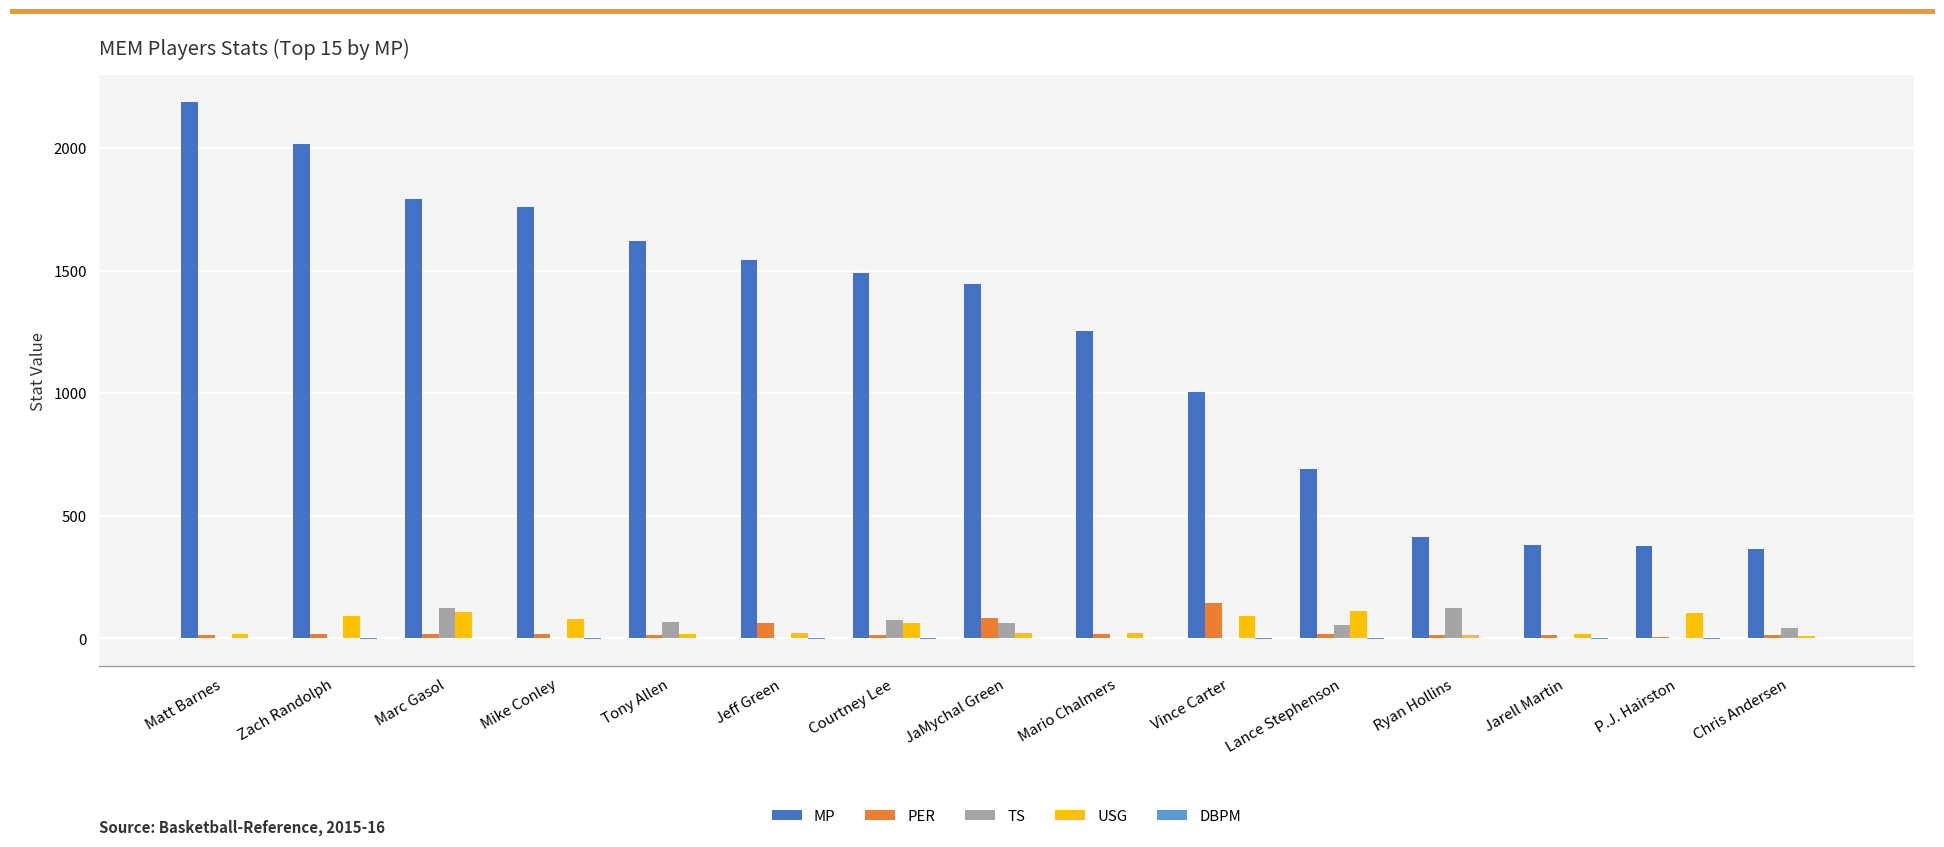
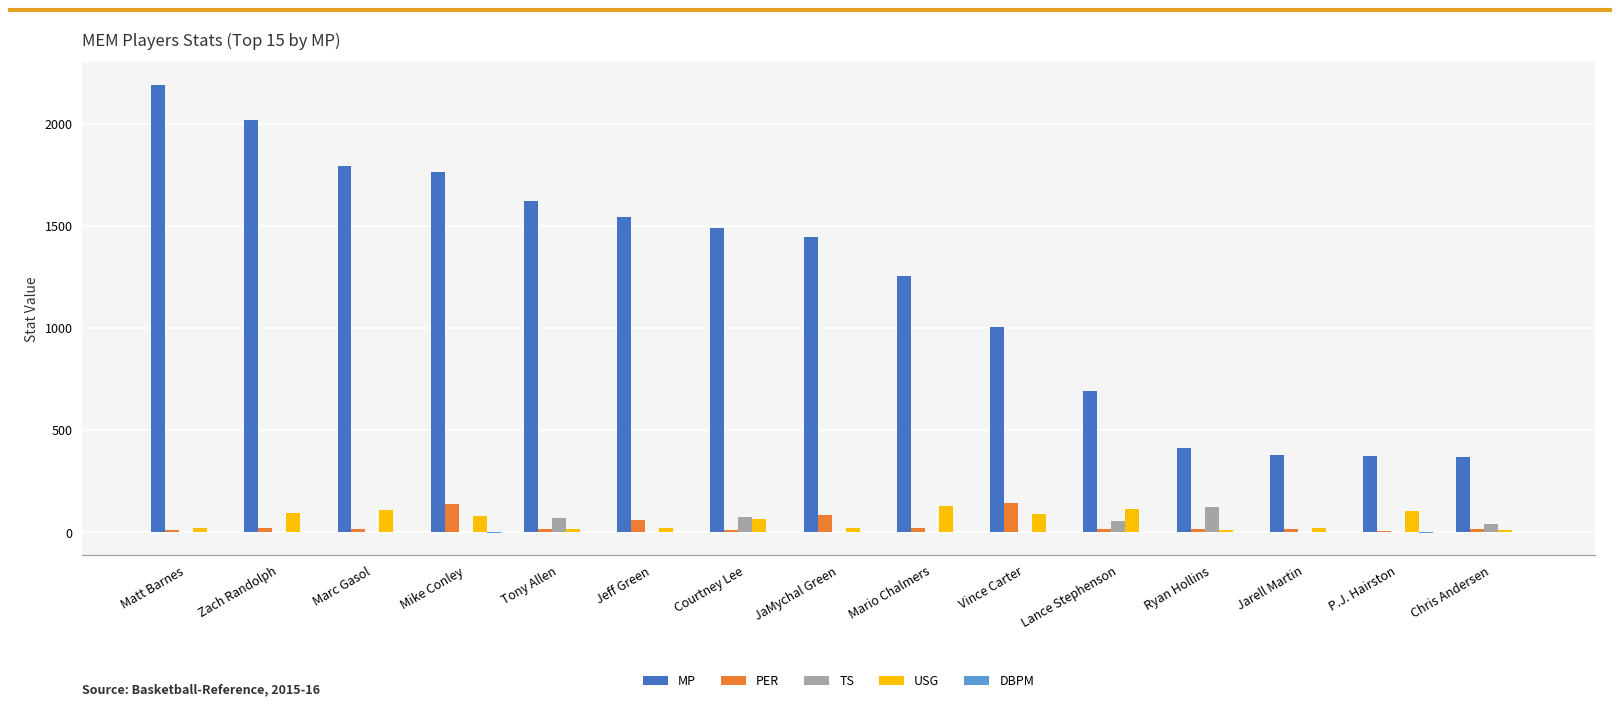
  {
    "PER": {
      "Zach Randolph": 20,
      "Marc Gasol": 20,
-     "Mike Conley": 20,
+     "Mike Conley": 140,
      "Tony Allen": 10,
      "Jeff Green": 60,
      "JaMychal Green": 80,
      "Mario Chalmers": 20,
      "Vince Carter": 140,
      "Lance Stephenson": 20,
      "Ryan Hollins": 10,
      "Jarell Martin": 10,
      "Chris Andersen": 20
    },
    "TS": {
-     "Marc Gasol": 120,
+     "Marc Gasol": 0,
      "Tony Allen": 70,
      "Courtney Lee": 70,
-     "JaMychal Green": 60,
+     "JaMychal Green": 0,
      "Lance Stephenson": 50,
      "Ryan Hollins": 120,
      "Chris Andersen": 40
    },
    "USG": {
      "Matt Barnes": 20,
      "Zach Randolph": 90,
      "Marc Gasol": 110,
      "Mike Conley": 80,
      "Tony Allen": 20,
      "Jeff Green": 20,
      "Courtney Lee": 60,
      "JaMychal Green": 20,
-     "Mario Chalmers": 20,
+     "Mario Chalmers": 130,
      "Vince Carter": 90,
      "Lance Stephenson": 110,
      "Jarell Martin": 20,
      "P.J. Hairston": 100
    }
  }
